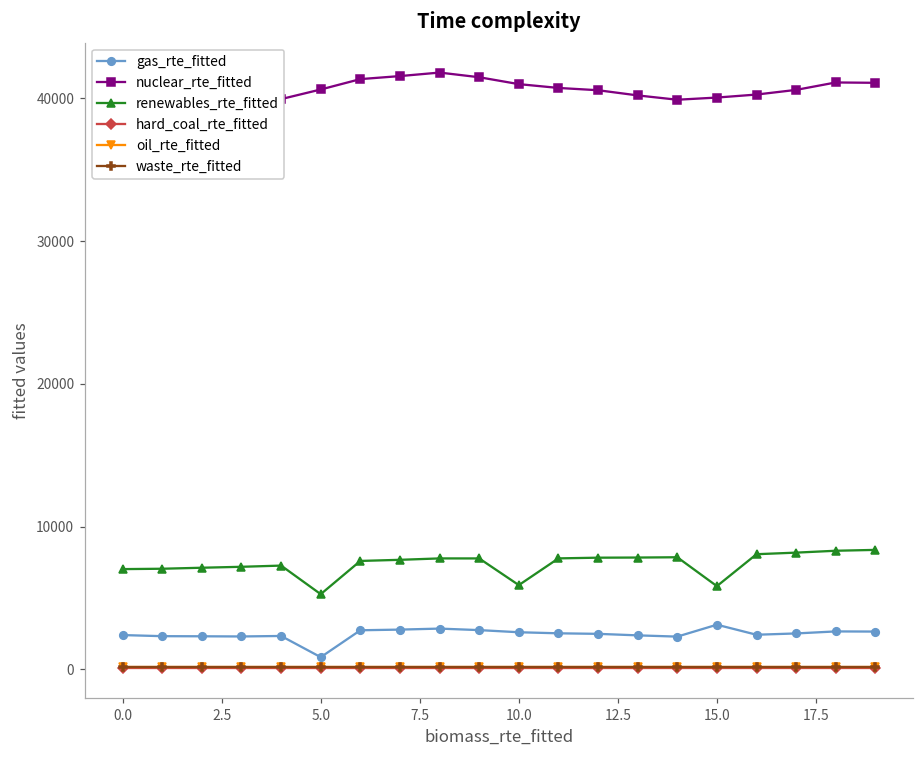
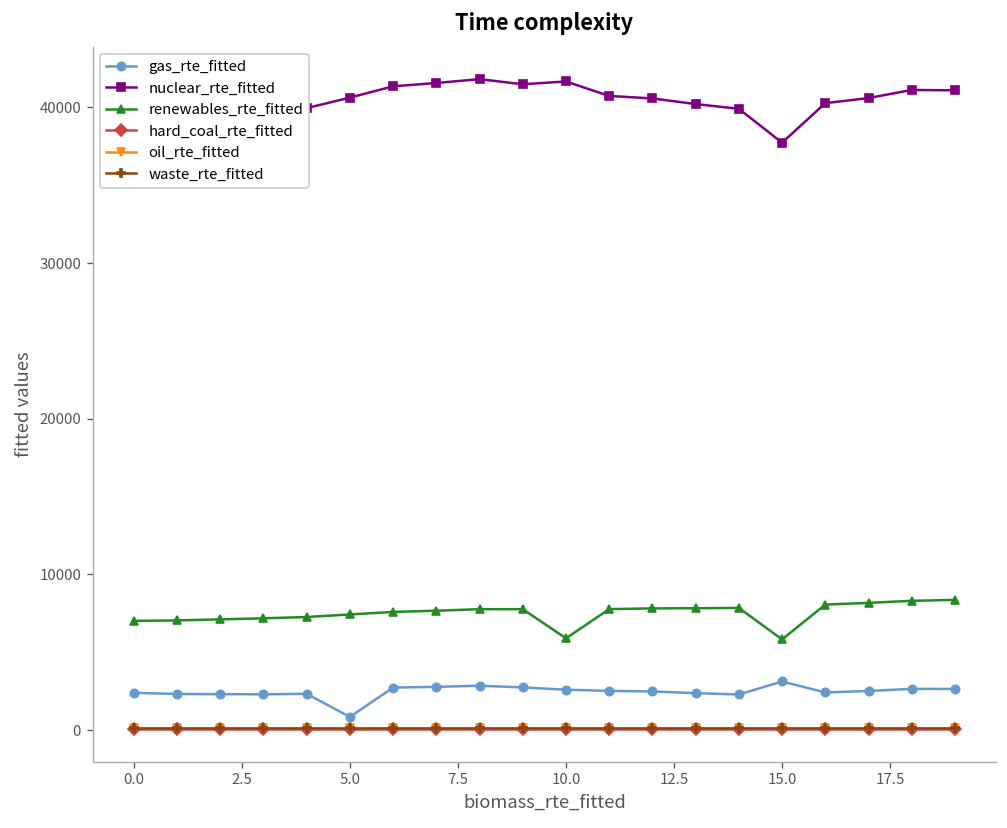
  {
    "gas_rte_fitted": {
      "0.0": 2400,
      "5.0": 900,
      "10.0": 2600,
      "15.0": 3100
    },
    "nuclear_rte_fitted": {
      "5.0": 40600,
-     "10.0": 41000,
-     "15.0": 40100
+     "10.0": 41700,
+     "15.0": 37700
    },
    "renewables_rte_fitted": {
      "0.0": 7000,
-     "5.0": 5300,
+     "5.0": 7400,
      "10.0": 5900,
      "15.0": 5800
    }
  }
